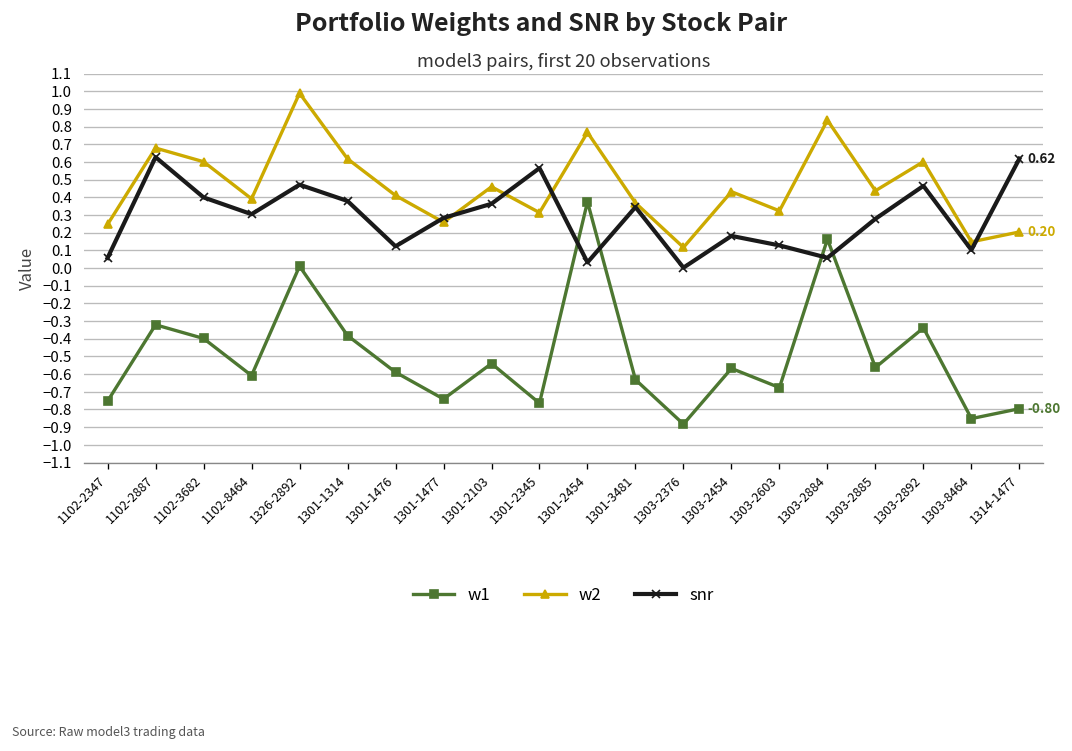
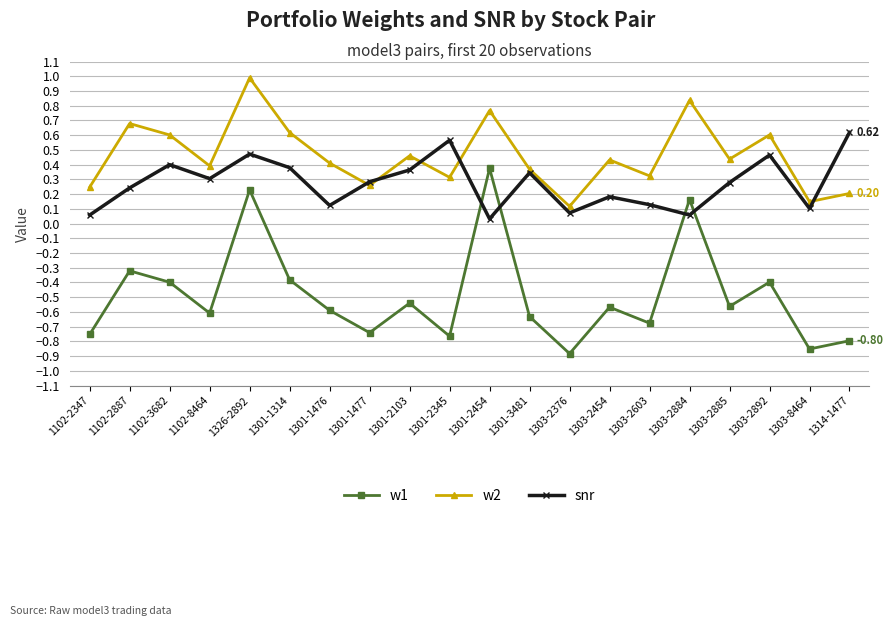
  {
    "w1": {
      "1102-2347": -0.75,
      "1102-2887": -0.32,
      "1102-3682": -0.40,
      "1102-8464": -0.61,
-     "1326-2892": 0.01,
+     "1326-2892": 0.23,
      "1301-1314": -0.38,
      "1301-1476": -0.59,
      "1301-1477": -0.74,
      "1301-2103": -0.54,
      "1301-2345": -0.76,
      "1301-2454": 0.38,
      "1301-3481": -0.63,
      "1303-2376": -0.88,
      "1303-2454": -0.57,
      "1303-2603": -0.68,
      "1303-2884": 0.16,
      "1303-2885": -0.56,
-     "1303-2892": -0.34,
+     "1303-2892": -0.40,
      "1303-8464": -0.85
    },
    "w2": {
      "1314-1477": 0.20
    },
    "snr": {
      "1102-2347": 0.06,
-     "1102-2887": 0.63,
+     "1102-2887": 0.24,
      "1102-3682": 0.40,
      "1102-8464": 0.31,
      "1326-2892": 0.47,
      "1301-1314": 0.38,
      "1301-1476": 0.12,
      "1301-1477": 0.28,
      "1301-2103": 0.36,
      "1301-2345": 0.57,
      "1301-2454": 0.03,
      "1301-3481": 0.35,
-     "1303-2376": 0.00,
+     "1303-2376": 0.07,
      "1303-2454": 0.18,
      "1303-2603": 0.13,
      "1303-2884": 0.06,
      "1303-2885": 0.28,
      "1303-2892": 0.47,
      "1303-8464": 0.10
    }
  }
